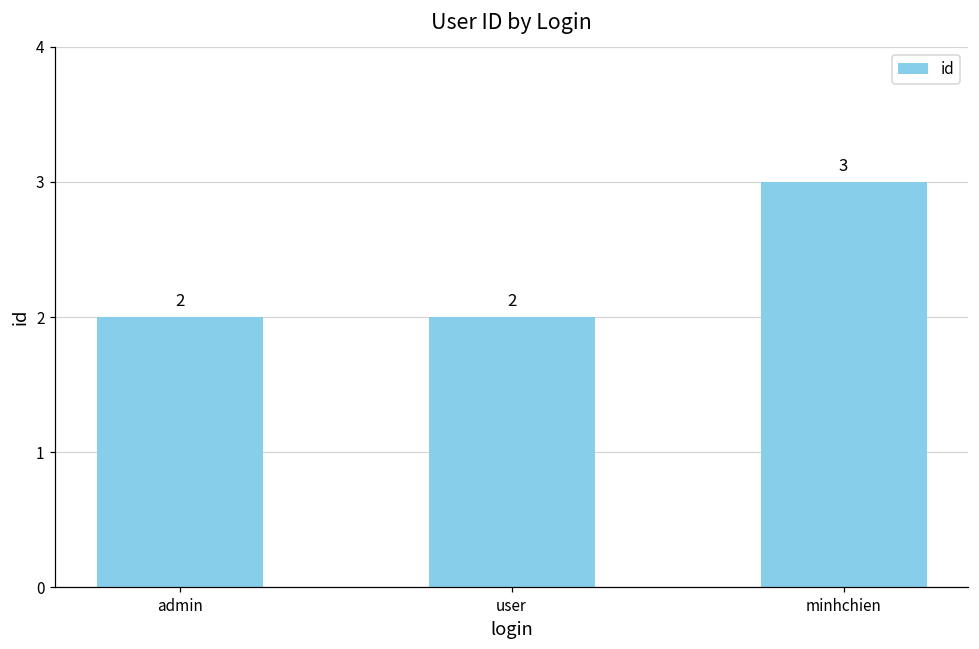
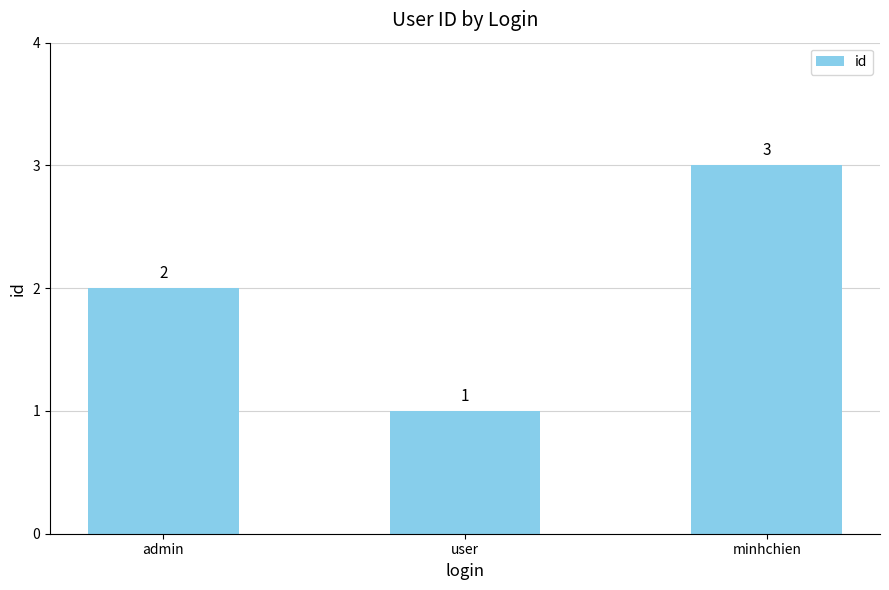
  {
    "admin": 2,
-   "user": 2,
+   "user": 1,
    "minhchien": 3
  }
